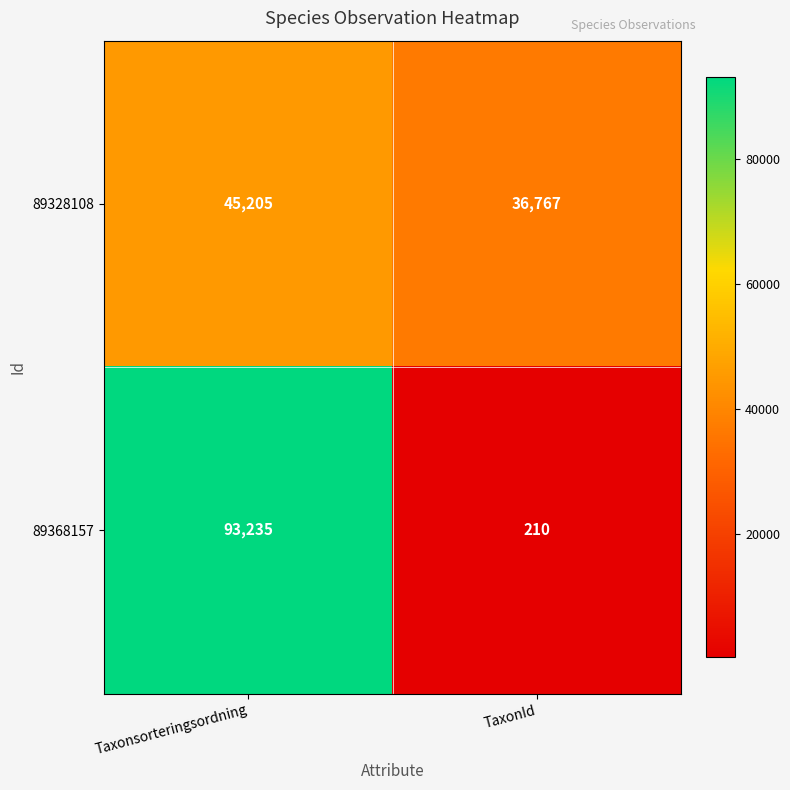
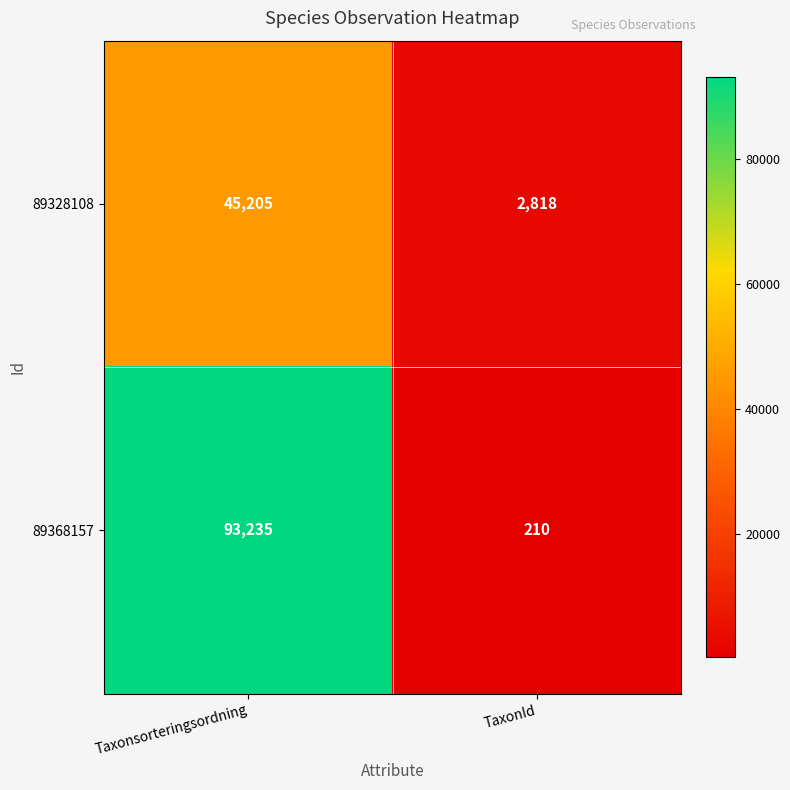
  {
    "89328108": {
      "Taxonsorteringsordning": "45,205",
-     "TaxonId": "36,767"
+     "TaxonId": "2,818"
    },
    "89368157": {
      "Taxonsorteringsordning": "93,235",
      "TaxonId": "210"
    }
  }
